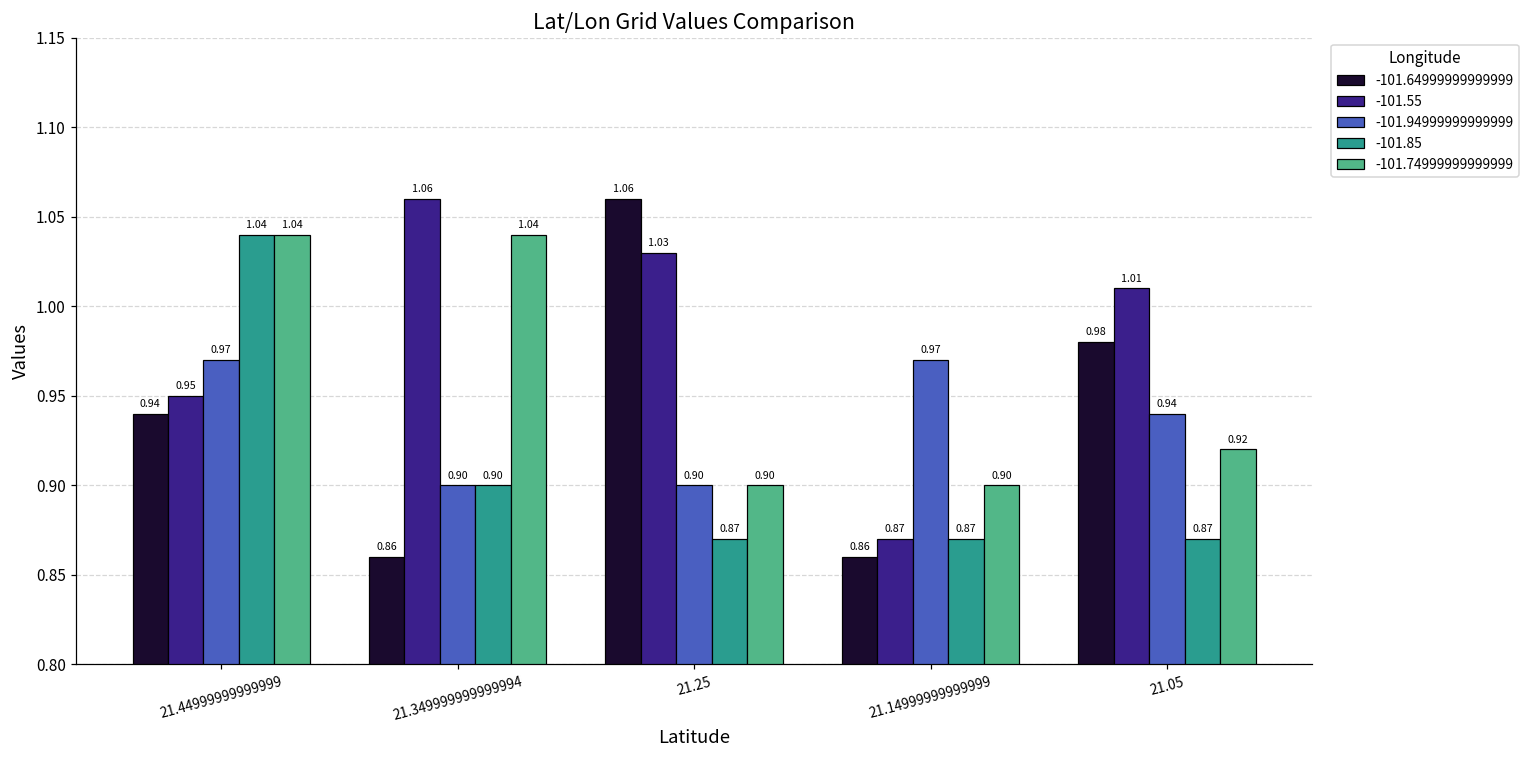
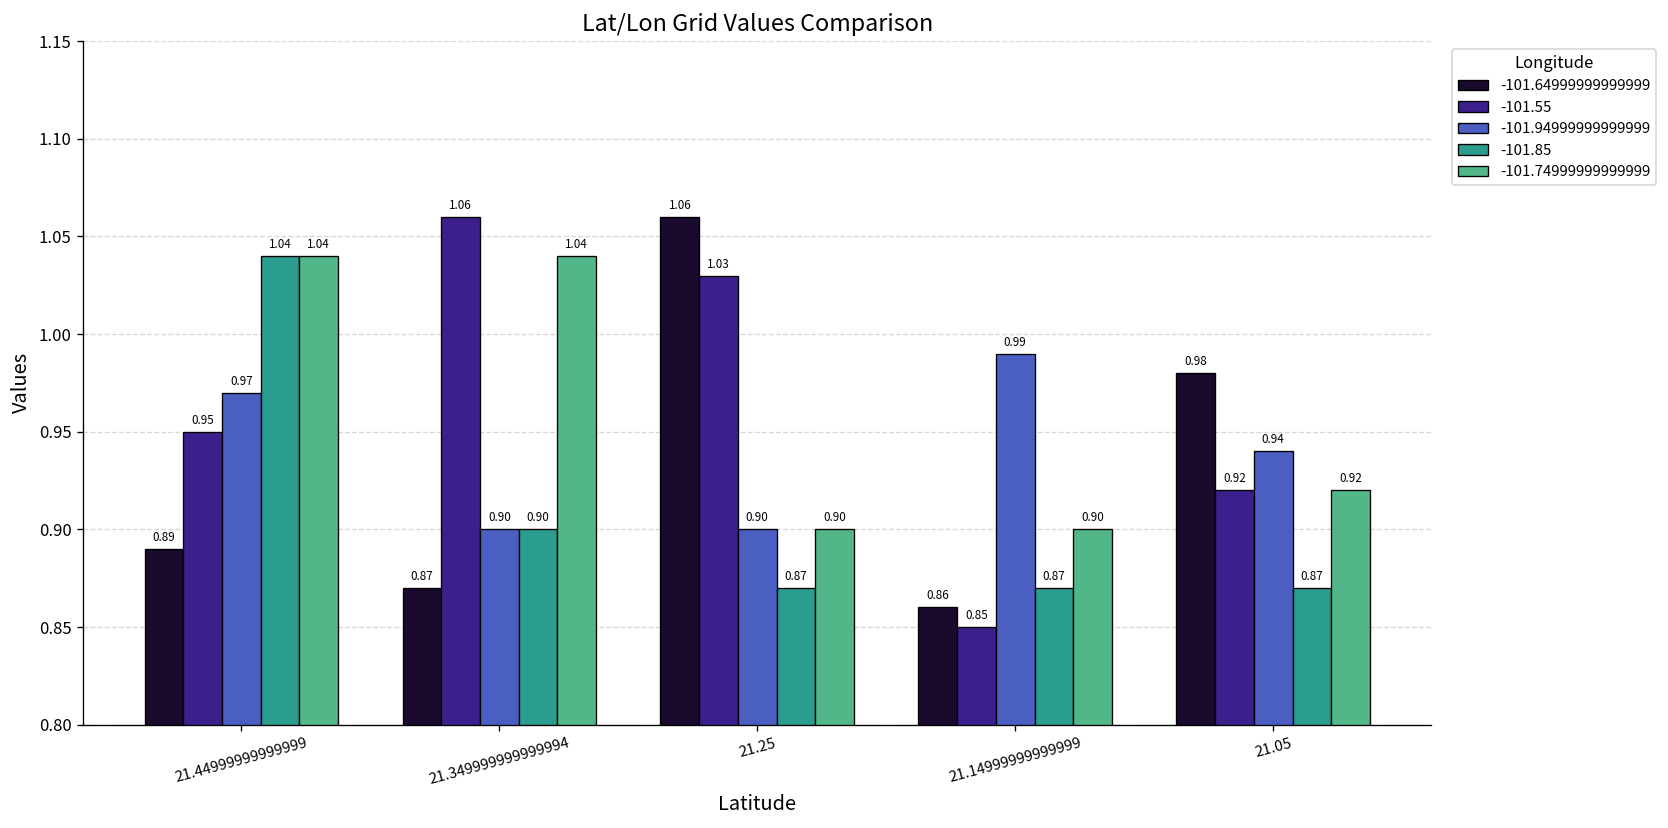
  {
    "-101.64999999999999": {
-     "21.44999999999999": 0.94,
-     "21.349999999999994": 0.86,
+     "21.44999999999999": 0.89,
+     "21.349999999999994": 0.87,
      "21.25": 1.06,
      "21.14999999999999": 0.86,
      "21.05": 0.98
    },
    "-101.55": {
      "21.44999999999999": 0.95,
      "21.349999999999994": 1.06,
      "21.25": 1.03,
-     "21.14999999999999": 0.87,
-     "21.05": 1.01
+     "21.14999999999999": 0.85,
+     "21.05": 0.92
    },
    "-101.94999999999999": {
      "21.44999999999999": 0.97,
      "21.349999999999994": 0.90,
      "21.25": 0.90,
-     "21.14999999999999": 0.97,
+     "21.14999999999999": 0.99,
      "21.05": 0.94
    }
  }
